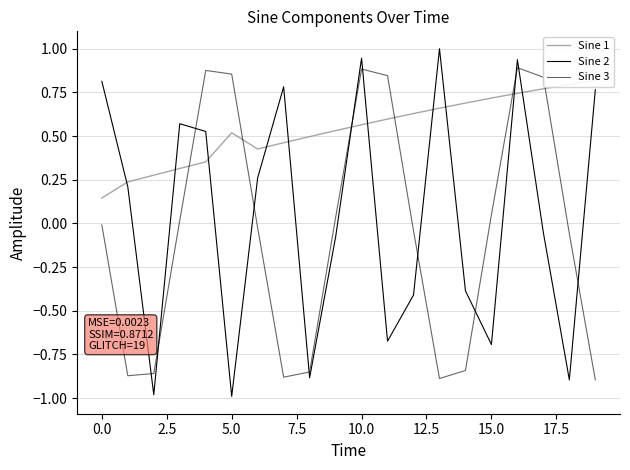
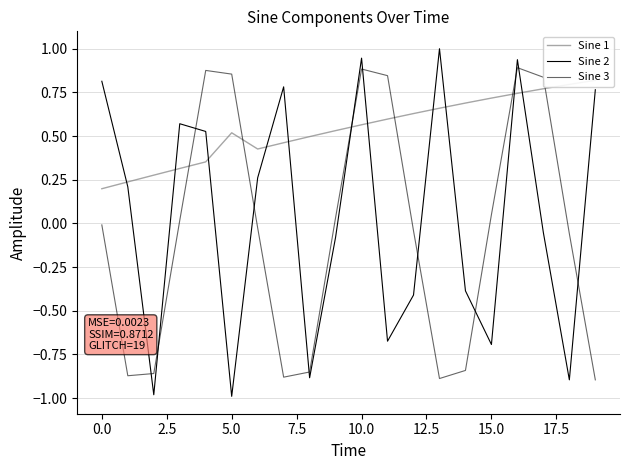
  {
    "Sine 1": {
-     "0.0": 0.15,
+     "0.0": 0.20,
      "5.0": 0.52,
      "10.0": 0.56,
      "15.0": 0.72
    }
  }
